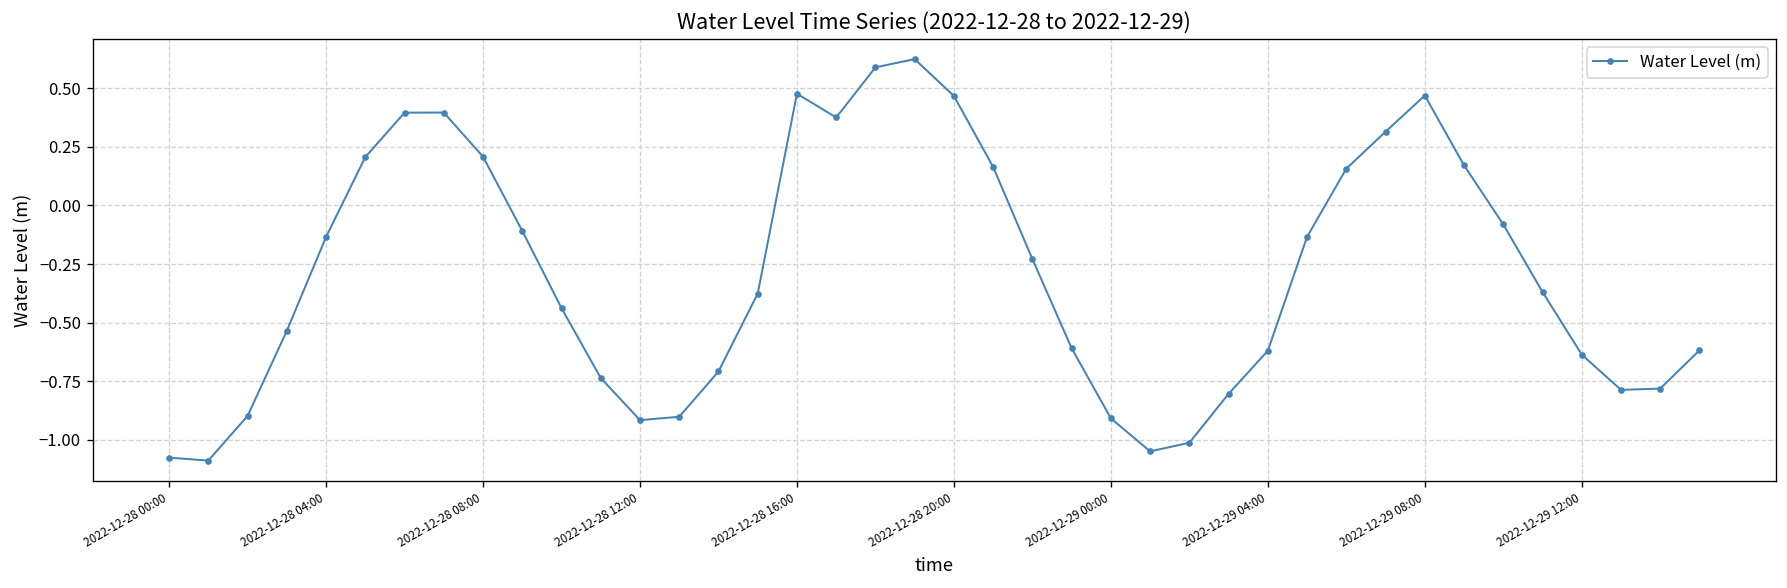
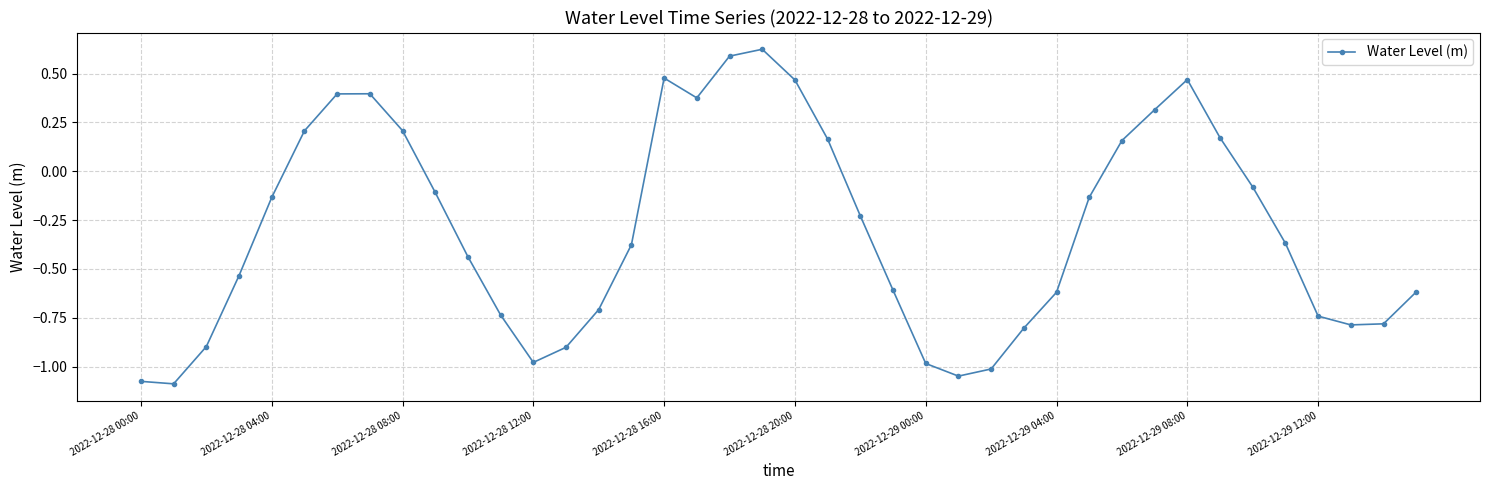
  {
    "2022-12-28 00:00": -1.08,
    "2022-12-28 04:00": -0.13,
    "2022-12-28 08:00": 0.21,
-   "2022-12-28 12:00": -0.92,
+   "2022-12-28 12:00": -0.98,
    "2022-12-28 16:00": 0.48,
    "2022-12-28 20:00": 0.47,
-   "2022-12-29 00:00": -0.91,
+   "2022-12-29 00:00": -0.98,
    "2022-12-29 04:00": -0.62,
    "2022-12-29 08:00": 0.47,
-   "2022-12-29 12:00": -0.64
+   "2022-12-29 12:00": -0.74
  }
